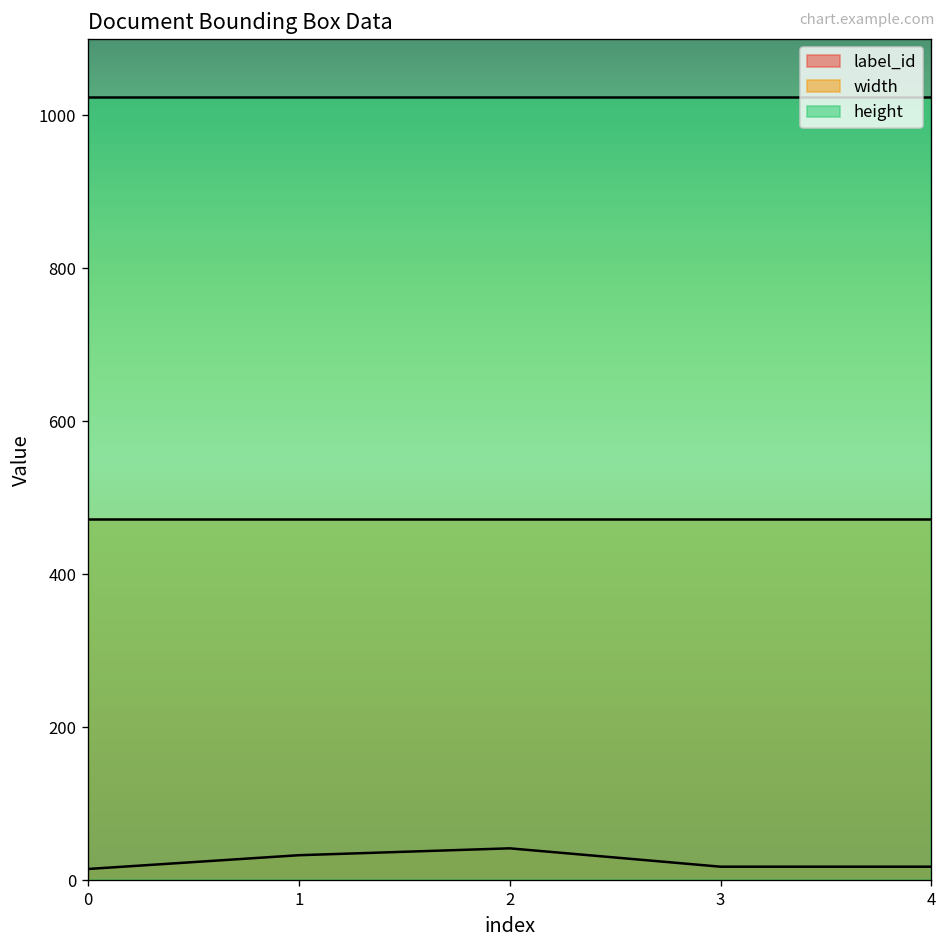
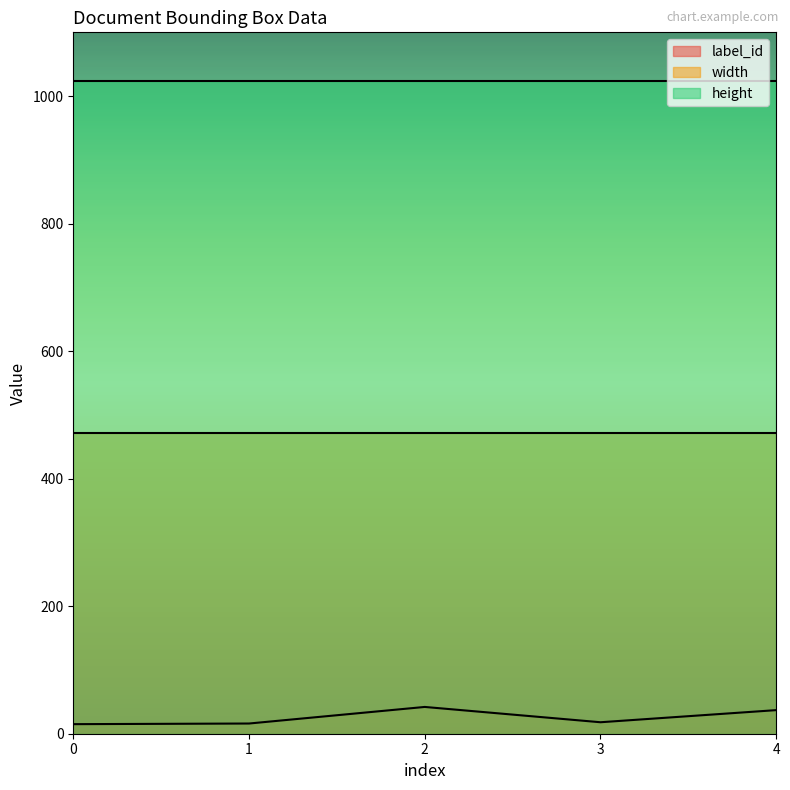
  {
    "label_id": {
      "0": 20,
-     "1": 30,
+     "1": 20,
      "2": 40,
      "3": 20,
-     "4": 20
+     "4": 40
    },
    "width": {
      "0": 470,
      "1": 470,
      "2": 470,
      "3": 470,
      "4": 470
    },
    "height": {
      "0": 1020,
      "1": 1020,
      "2": 1020,
      "3": 1020,
      "4": 1020
    }
  }
